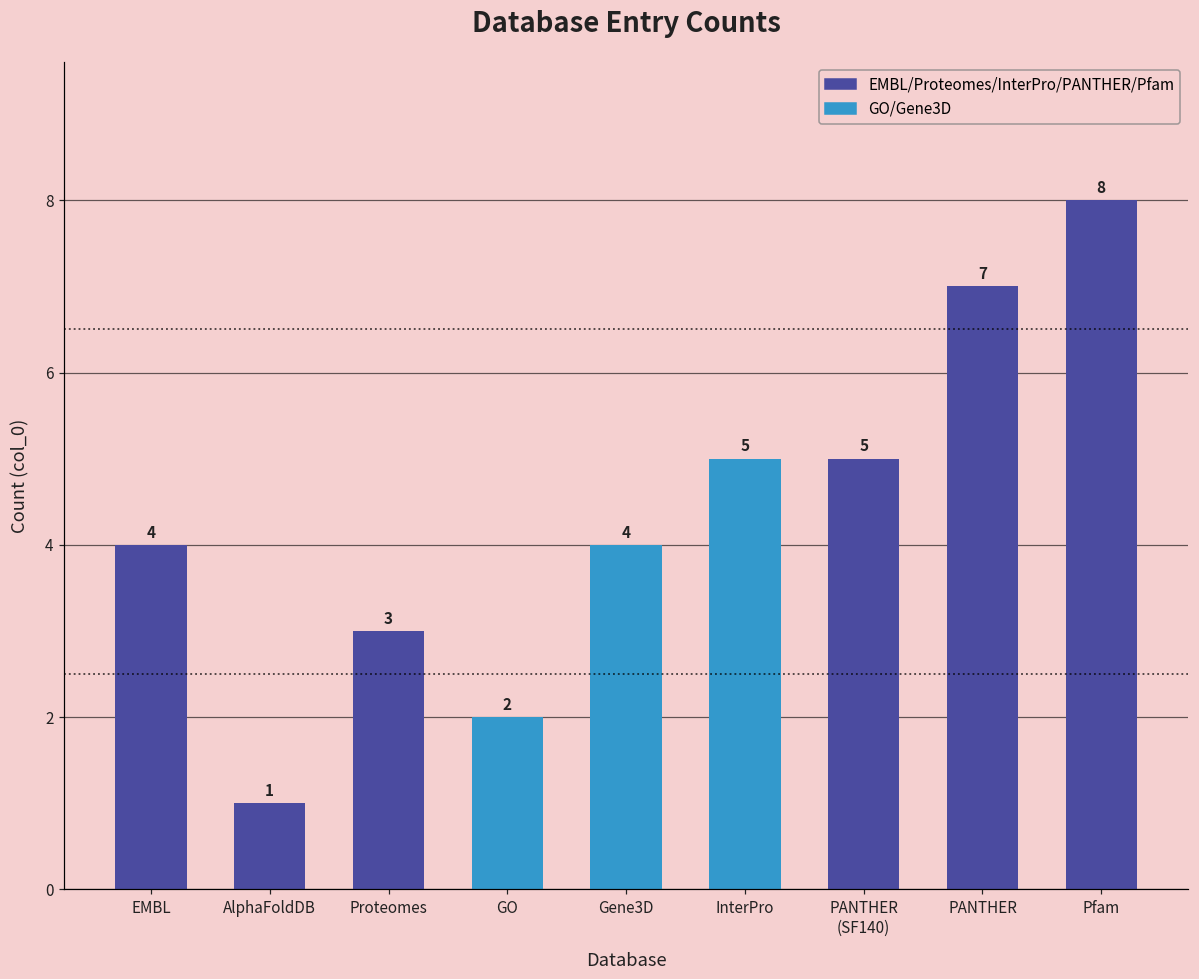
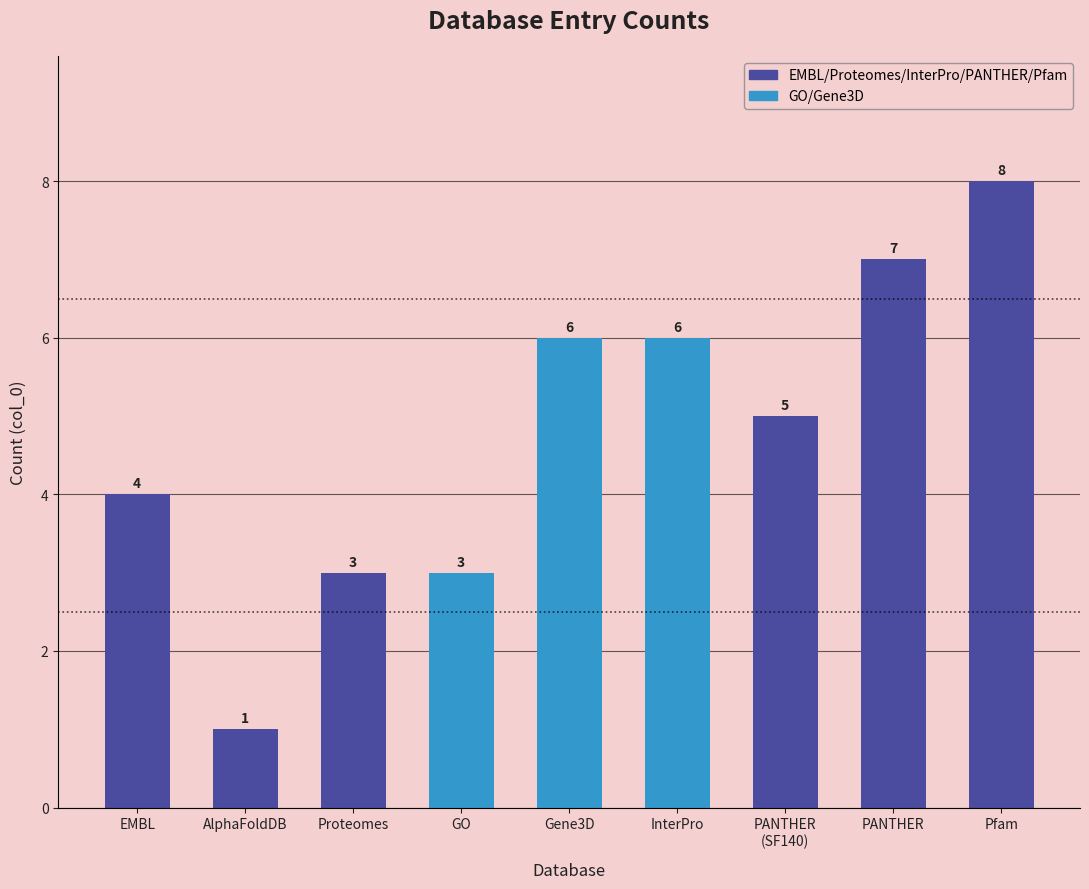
  {
    "EMBL": 4,
    "AlphaFoldDB": 1,
    "Proteomes": 3,
-   "GO": 2,
-   "Gene3D": 4,
-   "InterPro": 5,
+   "GO": 3,
+   "Gene3D": 6,
+   "InterPro": 6,
    "PANTHER (SF140)": 5,
    "PANTHER": 7,
    "Pfam": 8
  }
